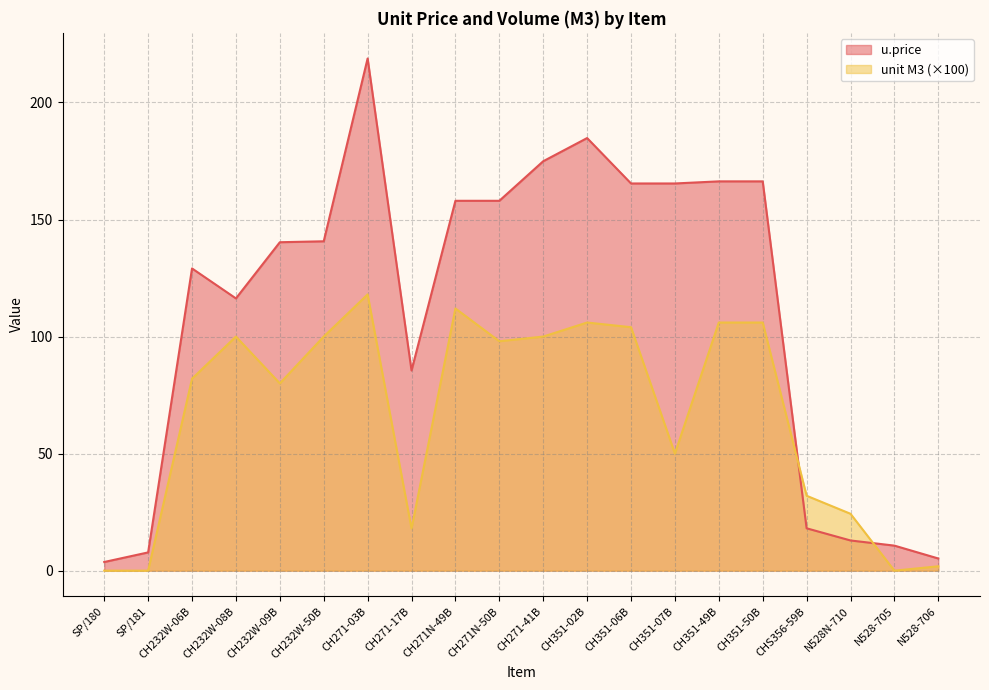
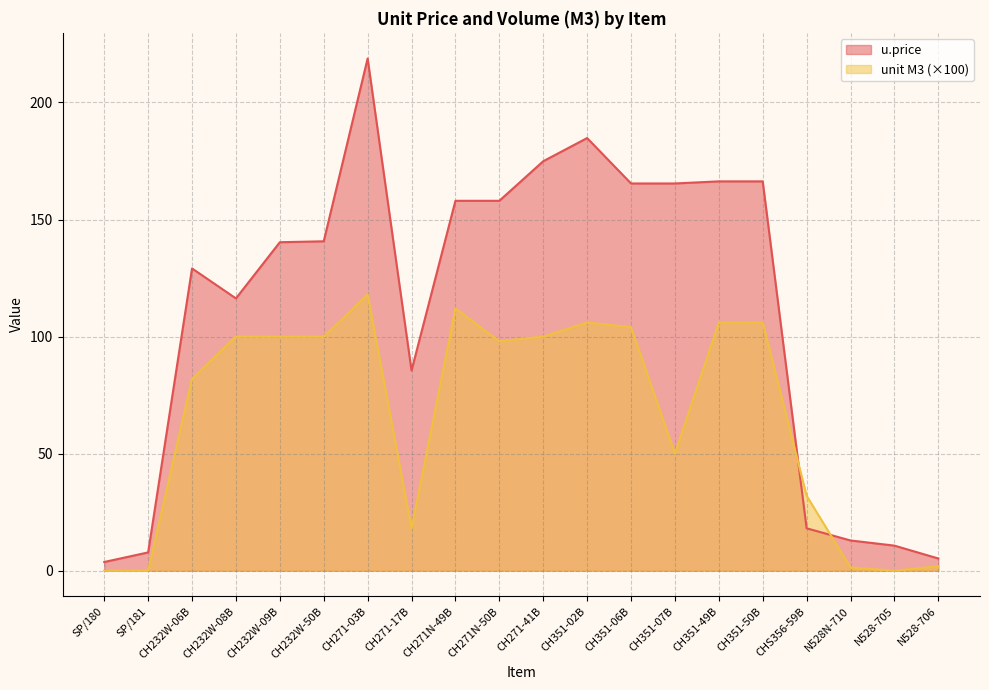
  {
    "u.price": {
      "SP/180": 4,
      "SP/181": 8,
      "CH232W-06B": 129,
      "CH232W-08B": 116,
      "CH232W-09B": 140,
      "CH232W-50B": 141,
      "CH271-03B": 219,
      "CH271-17B": 86,
      "CH271N-49B": 158,
      "CH271N-50B": 158,
      "CH271-41B": 175,
      "CH351-02B": 185,
      "CH351-06B": 165,
      "CH351-07B": 165,
      "CH351-49B": 166,
      "CH351-50B": 166,
      "CHS356-59B": 18,
      "N528N-710": 13,
      "N528-705": 11,
      "N528-706": 5
    },
    "unit M3 (×100)": {
      "SP/180": 0,
      "SP/181": 0,
      "CH232W-06B": 82,
      "CH232W-08B": 100,
-     "CH232W-09B": 80,
+     "CH232W-09B": 100,
      "CH232W-50B": 100,
      "CH271-03B": 118,
      "CH271-17B": 18,
      "CH271N-49B": 112,
      "CH271N-50B": 98,
      "CH271-41B": 100,
      "CH351-02B": 106,
      "CH351-06B": 104,
      "CH351-07B": 50,
      "CH351-49B": 106,
      "CH351-50B": 106,
      "CHS356-59B": 32,
-     "N528N-710": 24,
+     "N528N-710": 1,
      "N528-705": 0,
      "N528-706": 2
    }
  }
